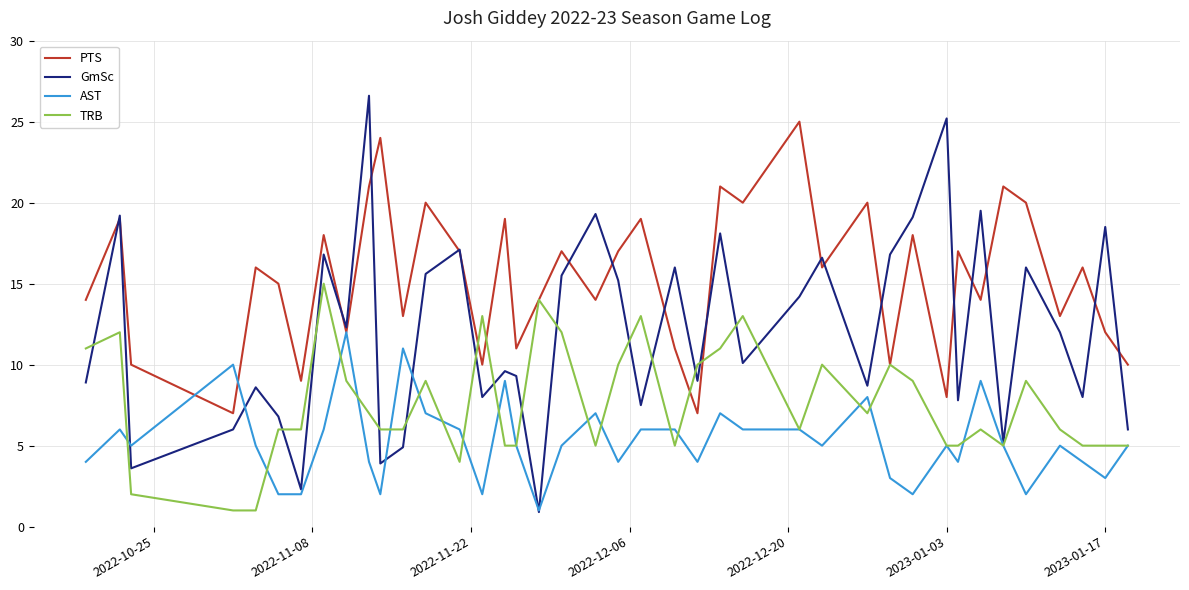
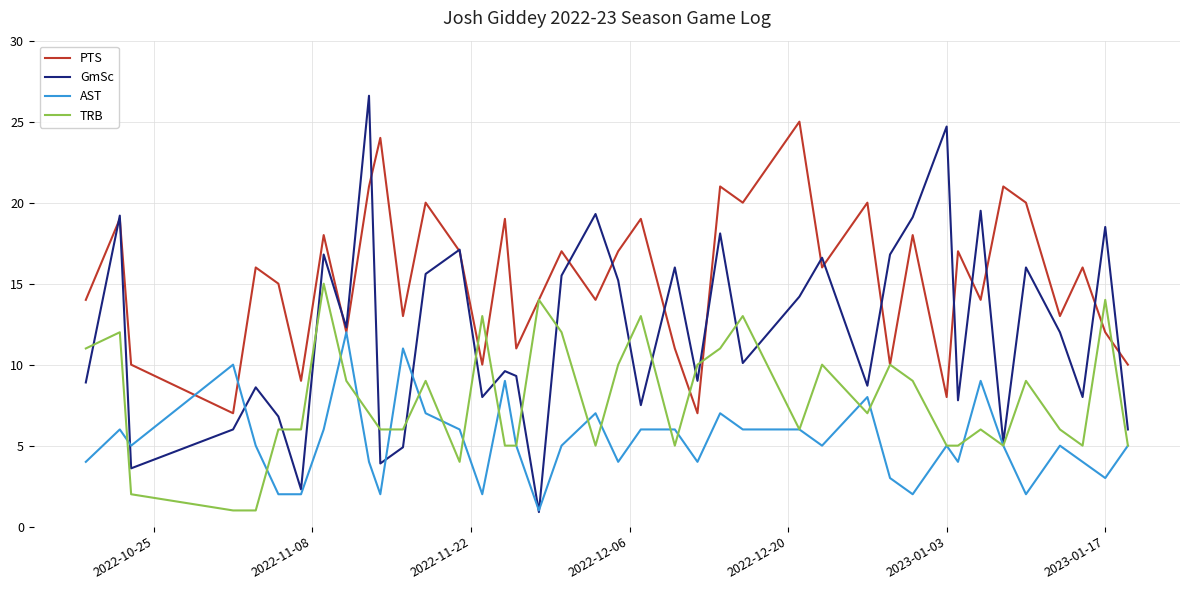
  {
    "PTS": {
      "2023-01-03": 8.0,
      "2023-01-17": 12.0
    },
    "GmSc": {
-     "2023-01-03": 25.2,
+     "2023-01-03": 24.7,
      "2023-01-17": 18.5
    },
    "AST": {
      "2023-01-17": 3.0
    },
    "TRB": {
-     "2023-01-17": 5
+     "2023-01-17": 14
    }
  }
